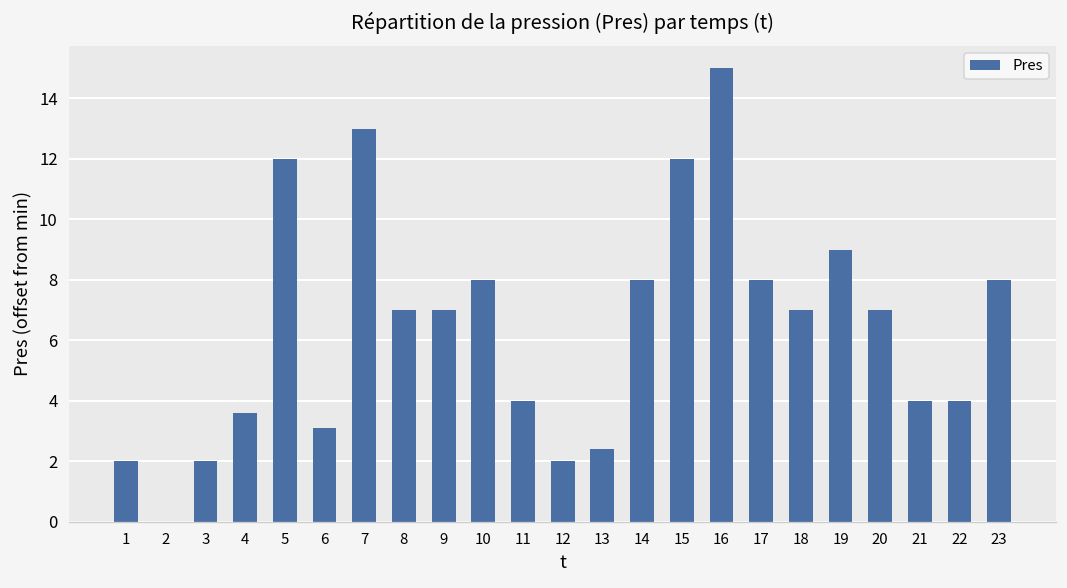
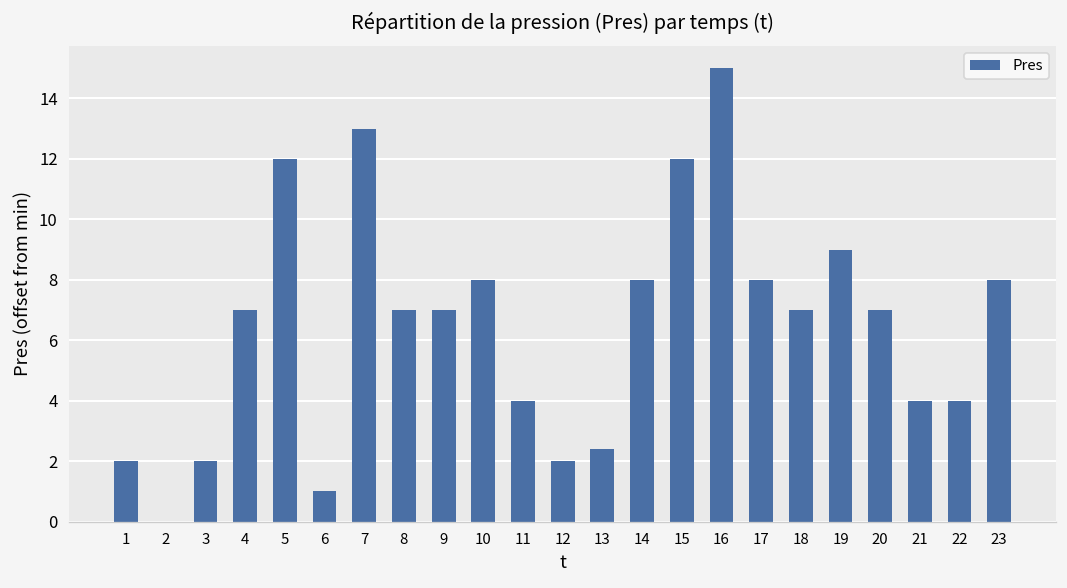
  {
    "1": 2.0,
    "2": 0.0,
    "3": 2.0,
-   "4": 3.6,
+   "4": 7.0,
    "5": 12.0,
-   "6": 3.1,
+   "6": 1.0,
    "7": 13.0,
    "8": 7.0,
    "9": 7.0,
    "10": 8.0,
    "11": 4.0,
    "12": 2.0,
    "13": 2.4,
    "14": 8.0,
    "15": 12.0,
    "16": 15.0,
    "17": 8.0,
    "18": 7.0,
    "19": 9.0,
    "20": 7.0,
    "21": 4.0,
    "22": 4.0,
    "23": 8.0
  }
